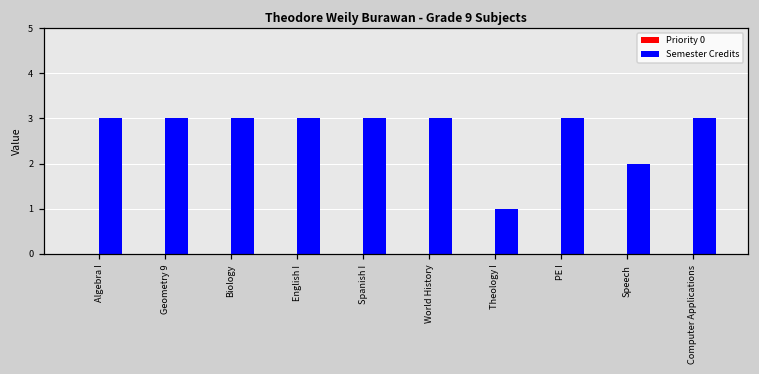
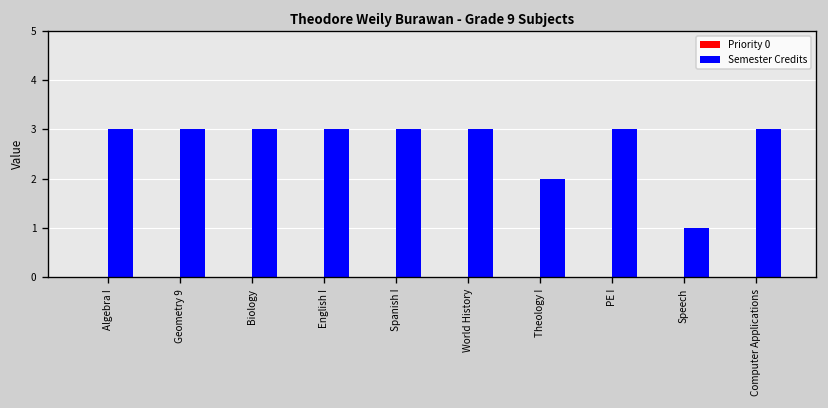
  {
    "Priority 0": {
      "Algebra I": 0,
      "Geometry 9": 0,
      "Biology": 0,
      "English I": 0,
      "Spanish I": 0,
      "World History": 0,
      "Theology I": 0,
      "PE I": 0,
      "Speech": 0,
      "Computer Applications": 0
    },
    "Semester Credits": {
      "Algebra I": 3,
      "Geometry 9": 3,
      "Biology": 3,
      "English I": 3,
      "Spanish I": 3,
      "World History": 3,
-     "Theology I": 1,
+     "Theology I": 2,
      "PE I": 3,
-     "Speech": 2,
+     "Speech": 1,
      "Computer Applications": 3
    }
  }
